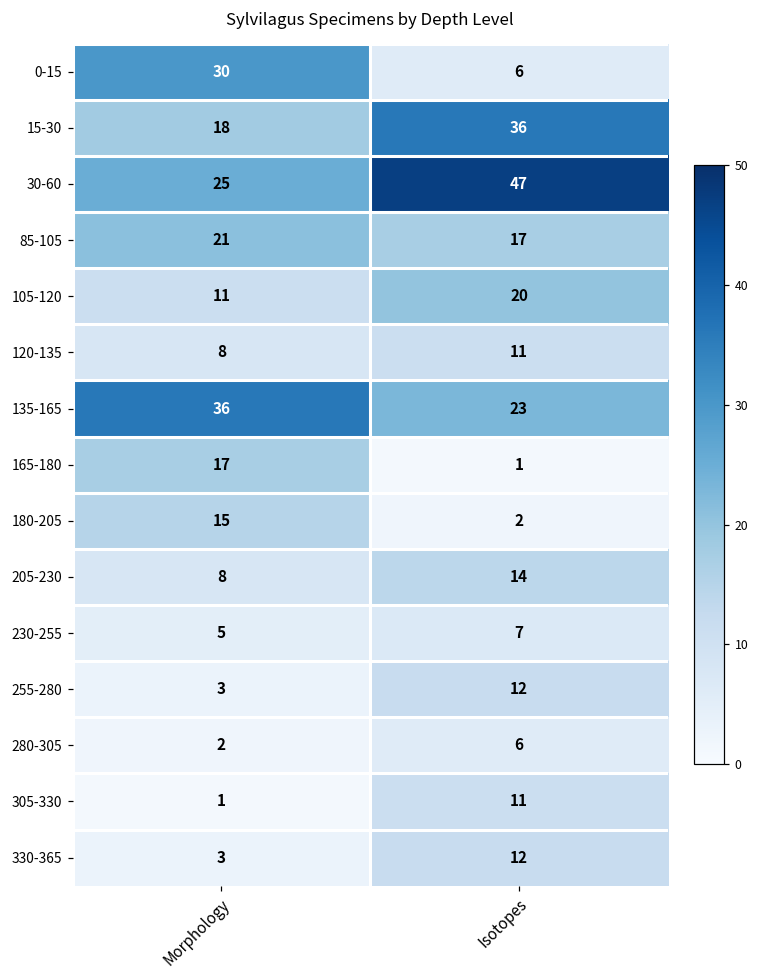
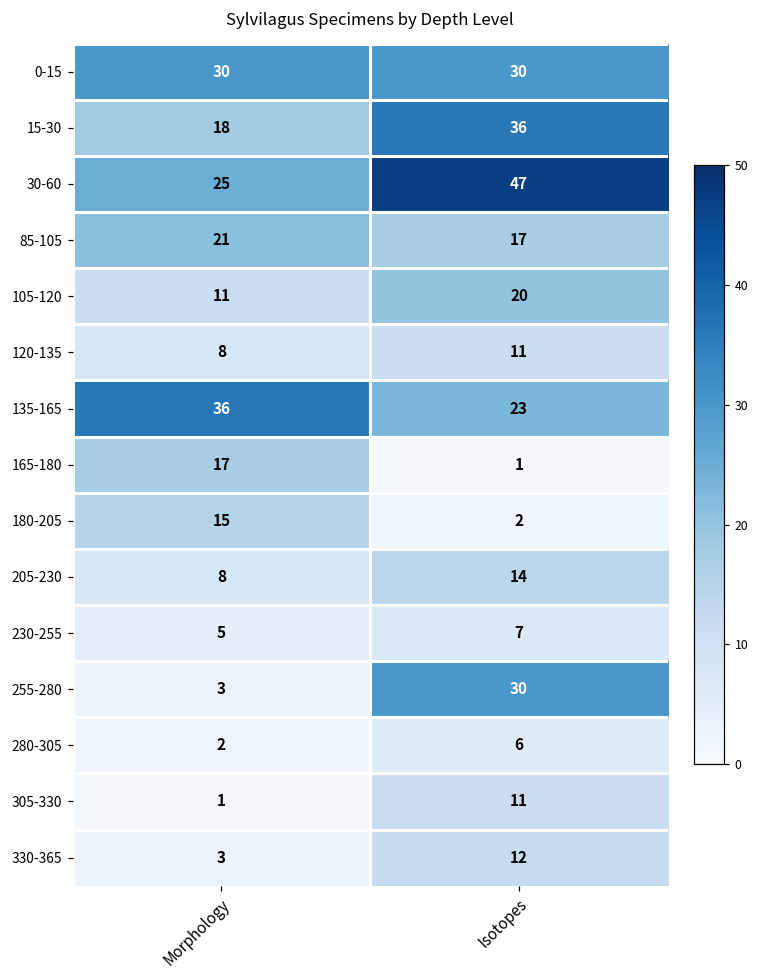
  {
    "0-15": {
      "Morphology": 30,
-     "Isotopes": 6
+     "Isotopes": 30
    },
    "15-30": {
      "Morphology": 18,
      "Isotopes": 36
    },
    "30-60": {
      "Morphology": 25,
      "Isotopes": 47
    },
    "85-105": {
      "Morphology": 21,
      "Isotopes": 17
    },
    "105-120": {
      "Morphology": 11,
      "Isotopes": 20
    },
    "120-135": {
      "Morphology": 8,
      "Isotopes": 11
    },
    "135-165": {
      "Morphology": 36,
      "Isotopes": 23
    },
    "165-180": {
      "Morphology": 17,
      "Isotopes": 1
    },
    "180-205": {
      "Morphology": 15,
      "Isotopes": 2
    },
    "205-230": {
      "Morphology": 8,
      "Isotopes": 14
    },
    "230-255": {
      "Morphology": 5,
      "Isotopes": 7
    },
    "255-280": {
      "Morphology": 3,
-     "Isotopes": 12
+     "Isotopes": 30
    },
    "280-305": {
      "Morphology": 2,
      "Isotopes": 6
    },
    "305-330": {
      "Morphology": 1,
      "Isotopes": 11
    },
    "330-365": {
      "Morphology": 3,
      "Isotopes": 12
    }
  }
